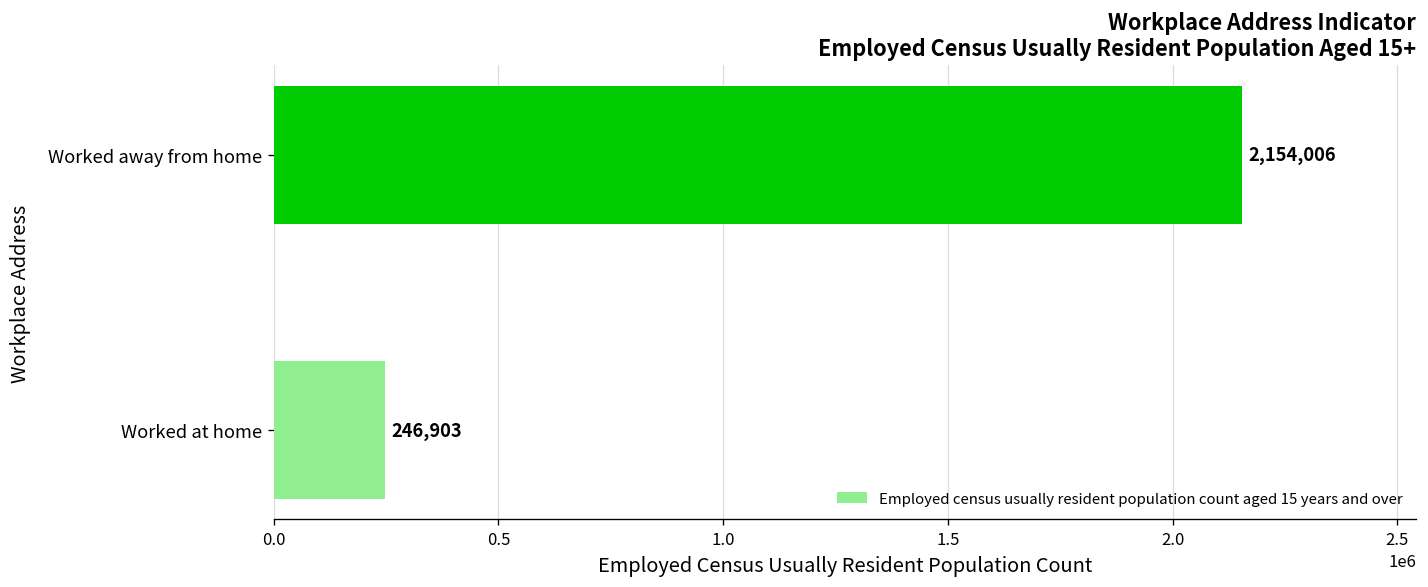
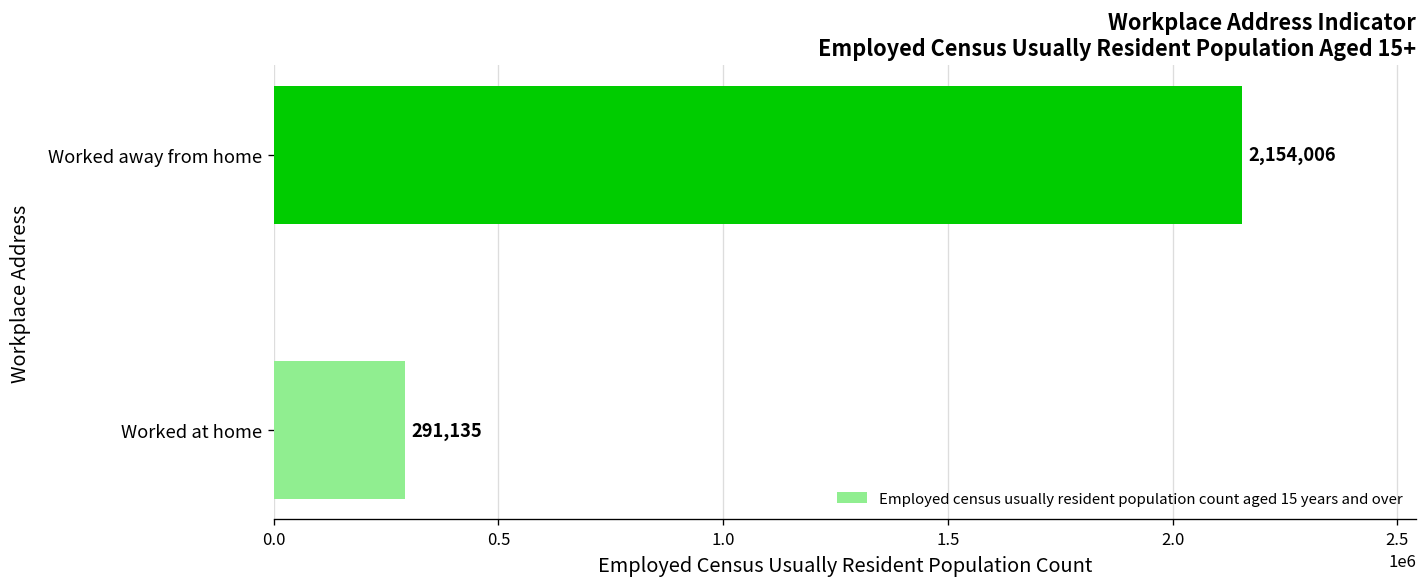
  {
    "Worked away from home": "2,154,006",
-   "Worked at home": "246,903"
+   "Worked at home": "291,135"
  }
